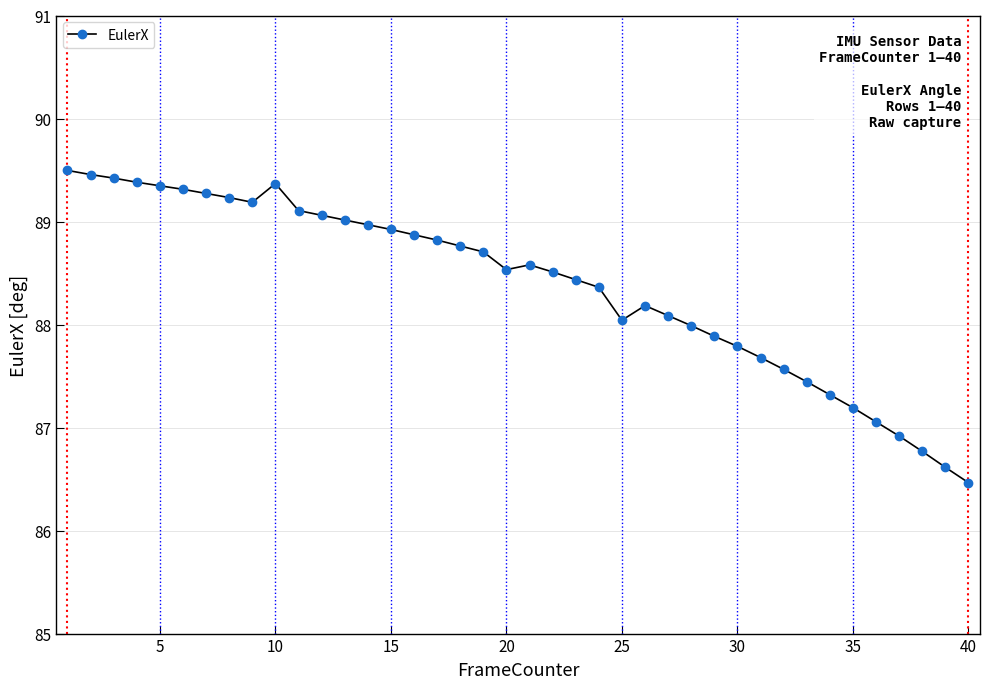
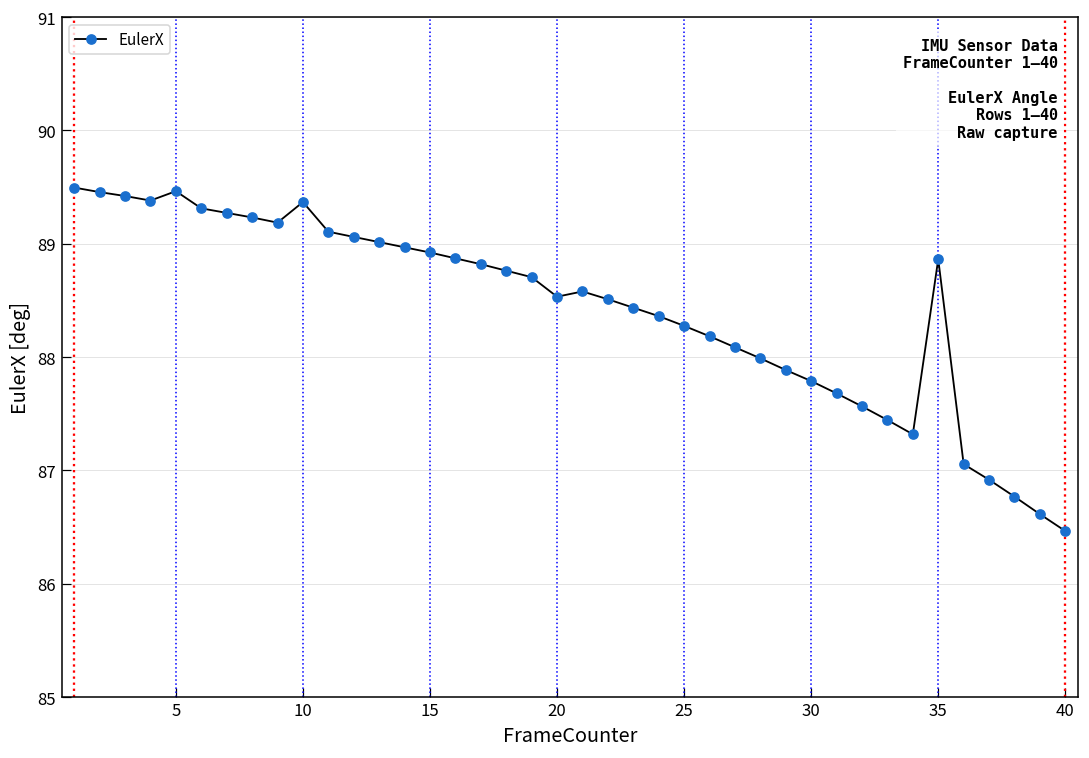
  {
-   "5": 89.35,
+   "5": 89.46,
    "10": 89.37,
    "15": 88.92,
    "20": 88.53,
-   "25": 88.04,
+   "25": 88.28,
    "30": 87.79,
-   "35": 87.19,
+   "35": 88.86,
    "40": 86.47
  }
